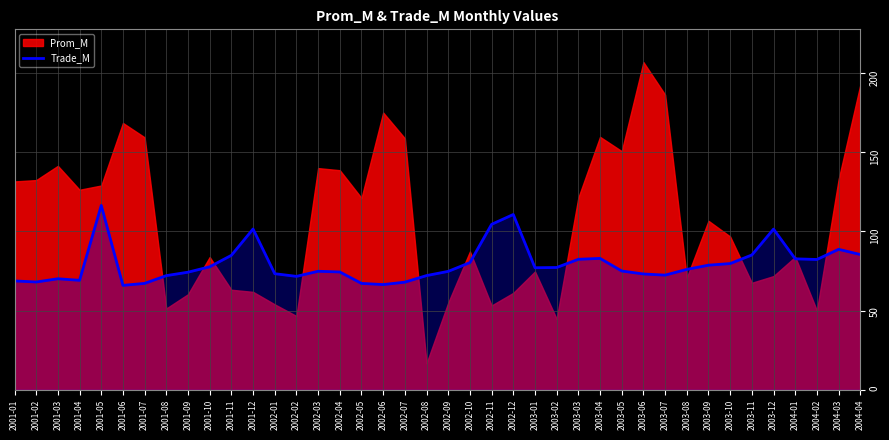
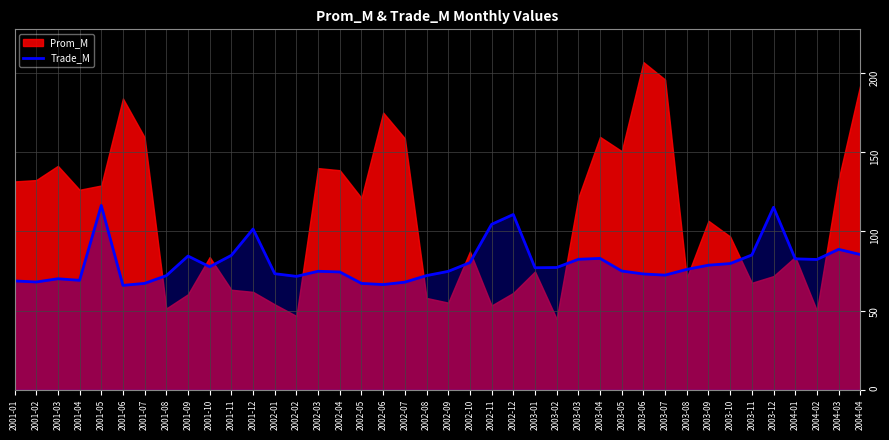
  {
    "Trade_M": {
      "2001-01": 69,
      "2001-02": 68,
      "2001-03": 70,
      "2001-04": 69,
      "2001-05": 116,
      "2001-06": 66,
      "2001-07": 67,
      "2001-08": 72,
-     "2001-09": 74,
+     "2001-09": 84,
      "2001-10": 78,
      "2001-11": 85,
      "2001-12": 102,
      "2002-01": 73,
      "2002-02": 72,
      "2002-03": 75,
      "2002-04": 74,
      "2002-05": 67,
      "2002-06": 66,
      "2002-07": 68,
      "2002-08": 72,
      "2002-09": 75,
      "2002-10": 80,
      "2002-11": 105,
      "2002-12": 111,
      "2003-01": 77,
      "2003-02": 77,
      "2003-03": 82,
      "2003-04": 83,
      "2003-05": 75,
      "2003-06": 73,
      "2003-07": 72,
      "2003-08": 76,
      "2003-09": 79,
      "2003-10": 80,
      "2003-11": 85,
-     "2003-12": 101,
+     "2003-12": 115,
      "2004-02": 82,
      "2004-03": 89,
      "2004-04": 85
    },
    "Prom_M": {
      "2001-01": 132,
      "2001-02": 132,
      "2001-03": 141,
      "2001-04": 126,
      "2001-05": 129,
-     "2001-06": 169,
+     "2001-06": 184,
      "2001-07": 159,
      "2001-08": 51,
      "2001-09": 60,
      "2001-10": 84,
      "2001-11": 63,
      "2001-12": 62,
      "2002-01": 54,
      "2002-02": 47,
      "2002-03": 140,
      "2002-04": 139,
      "2002-05": 121,
      "2002-06": 175,
      "2002-07": 159,
-     "2002-08": 17,
+     "2002-08": 58,
      "2002-09": 55,
      "2002-10": 87,
      "2002-11": 53,
      "2002-12": 61,
      "2003-01": 75,
      "2003-02": 45,
      "2003-03": 121,
      "2003-04": 160,
      "2003-05": 151,
      "2003-06": 207,
-     "2003-07": 186,
+     "2003-07": 196,
      "2003-08": 71,
      "2003-09": 107,
      "2003-10": 97,
      "2003-11": 68,
      "2003-12": 72,
      "2004-02": 50,
      "2004-03": 133,
      "2004-04": 193
    }
  }
